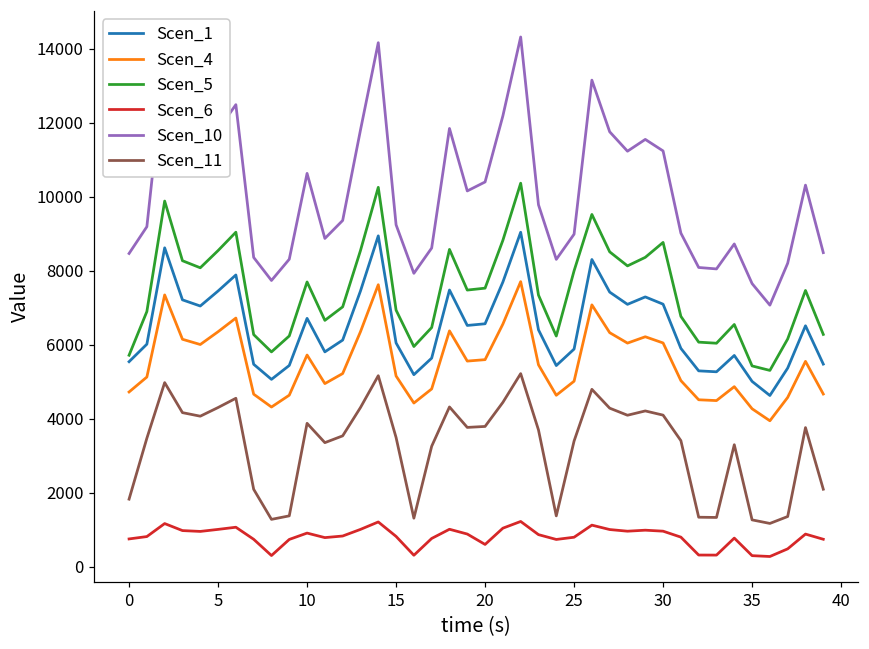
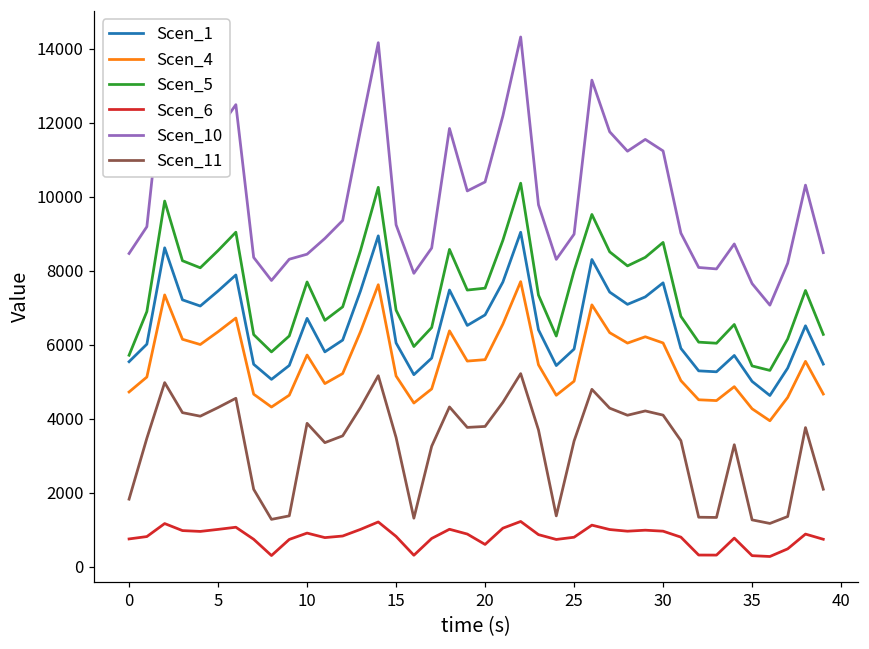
  {
    "Scen_1": {
      "0": 5500,
      "5": 7400,
      "10": 6700,
      "15": 6000,
-     "20": 6600,
+     "20": 6800,
      "25": 5900,
-     "30": 7100,
+     "30": 7700,
      "35": 5000
    },
    "Scen_4": {
      "0": 4700,
      "5": 6300,
      "10": 5700,
      "15": 5200,
      "20": 5600,
      "25": 5000,
      "30": 6000,
      "35": 4300
    },
    "Scen_5": {
      "0": 5700,
      "5": 8500,
      "10": 7700,
      "15": 6900,
      "20": 7500,
      "25": 8000,
      "30": 8800,
      "35": 5400
    },
    "Scen_6": {
      "0": 700,
      "5": 1000,
      "10": 900,
      "15": 800,
      "20": 600,
      "25": 800,
      "30": 1000,
      "35": 300
    },
    "Scen_10": {
      "0": 8500,
-     "10": 10600,
+     "10": 8400,
      "15": 9200,
      "20": 10400,
      "25": 9000,
      "30": 11200,
      "35": 7600
    },
    "Scen_11": {
      "0": 1800,
      "5": 4300,
      "10": 3900,
      "15": 3500,
      "20": 3800,
      "25": 3400,
      "30": 4100,
      "35": 1300
    }
  }
